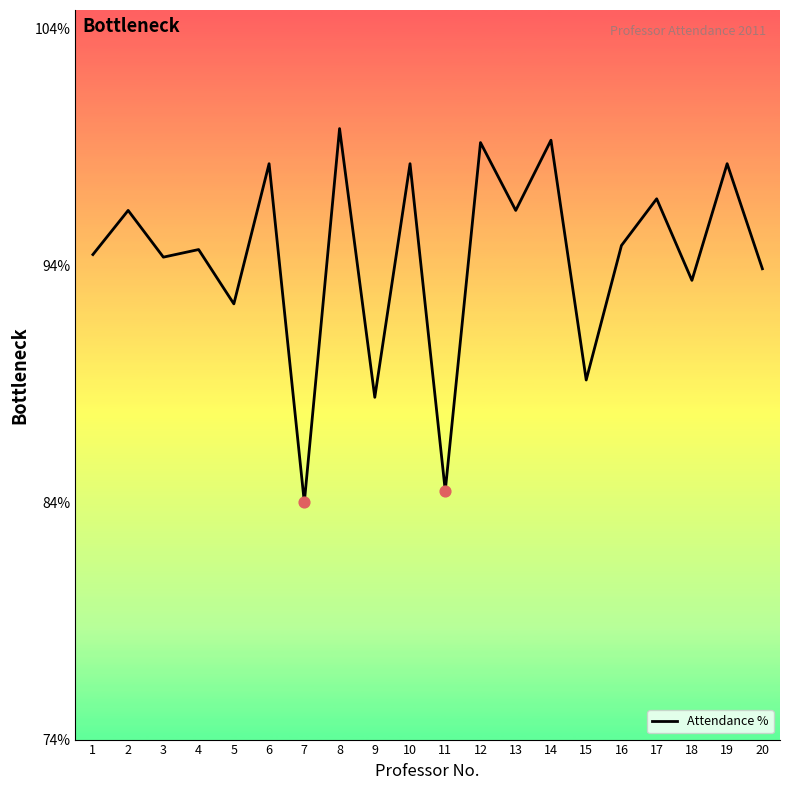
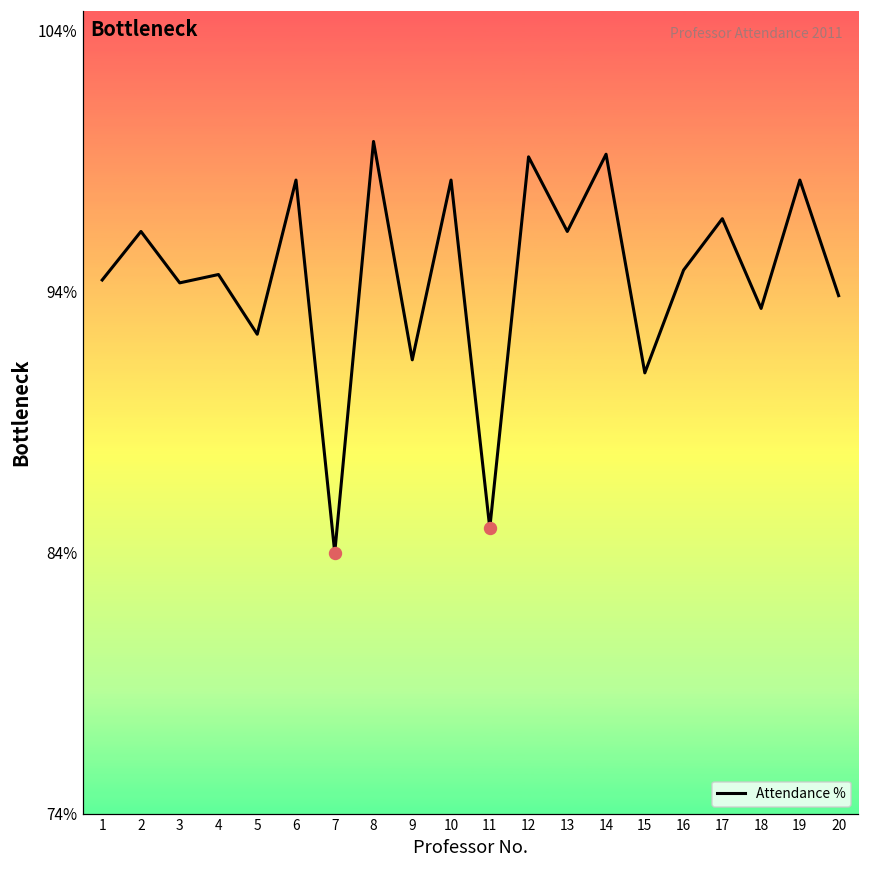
  {
    "Attendance %": {
      "1": "94.7%",
      "2": "96.6%",
      "3": "94.6%",
      "4": "94.9%",
      "5": "92.6%",
      "6": "98.5%",
      "8": "100.0%",
-     "9": "88.7%",
+     "9": "91.6%",
      "10": "98.5%",
-     "11": "84.7%",
+     "11": "85.2%",
      "12": "99.4%",
      "13": "96.6%",
      "14": "99.5%",
-     "15": "89.4%",
+     "15": "91.1%",
      "16": "95.1%",
      "17": "97.0%",
      "18": "93.6%",
      "19": "98.5%",
      "20": "94.1%"
    }
  }
